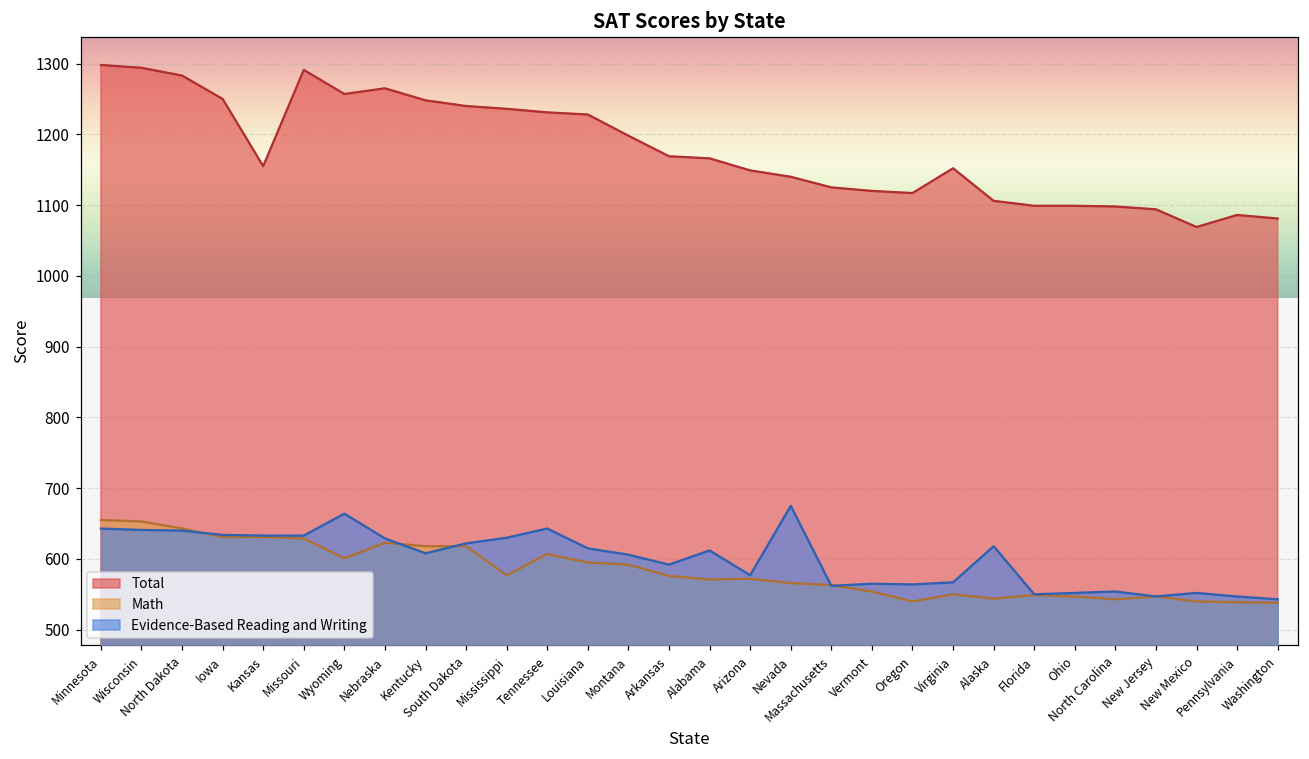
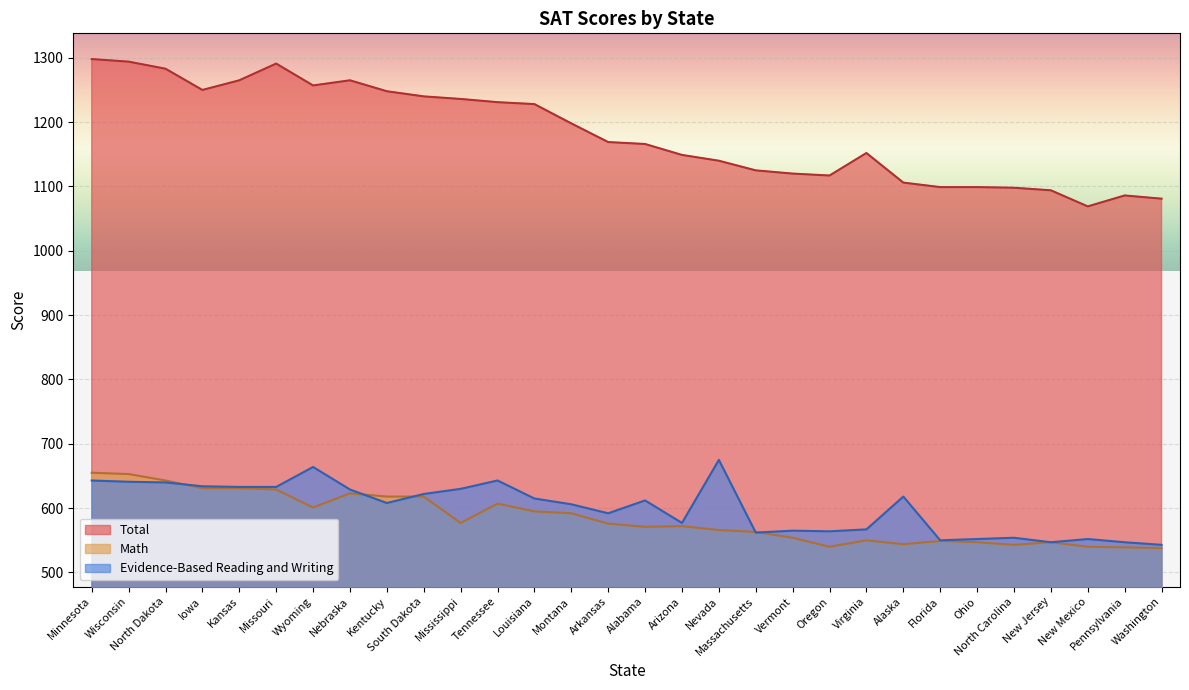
  {
    "Total": {
      "Minnesota": 1300,
      "Wisconsin": 1290,
      "North Dakota": 1280,
      "Iowa": 1250,
-     "Kansas": 1160,
+     "Kansas": 1270,
      "Missouri": 1290,
      "Wyoming": 1260,
      "Nebraska": 1270,
      "Kentucky": 1250,
      "South Dakota": 1240,
      "Mississippi": 1240,
      "Tennessee": 1230,
      "Louisiana": 1230,
      "Montana": 1200,
      "Arkansas": 1170,
      "Alabama": 1170,
      "Arizona": 1150,
      "Nevada": 1140,
      "Massachusetts": 1130,
      "Vermont": 1120,
      "Oregon": 1120,
      "Virginia": 1150,
      "Alaska": 1110,
      "Florida": 1100,
      "Ohio": 1100,
      "North Carolina": 1100,
      "New Jersey": 1090,
      "New Mexico": 1070,
      "Pennsylvania": 1090,
      "Washington": 1080
    },
    "Math": {
      "Minnesota": 660,
      "Wisconsin": 650,
      "Missouri": 630,
      "Wyoming": 600,
      "Nebraska": 620,
      "Kentucky": 620,
      "South Dakota": 620,
      "Mississippi": 580,
      "Tennessee": 610,
      "Louisiana": 600,
      "Montana": 590,
      "Arkansas": 580,
      "Alabama": 570,
      "Arizona": 570,
      "Nevada": 570,
      "Vermont": 550,
      "Oregon": 540,
      "Virginia": 550,
      "Alaska": 540,
      "Ohio": 550,
      "North Carolina": 540,
      "New Mexico": 540,
      "Pennsylvania": 540,
      "Washington": 540
    },
    "Evidence-Based Reading and Writing": {
      "Minnesota": 640,
      "Wisconsin": 640,
      "Missouri": 630,
      "Wyoming": 660,
      "Nebraska": 630,
      "Kentucky": 610,
      "South Dakota": 620,
      "Mississippi": 630,
      "Tennessee": 640,
      "Louisiana": 620,
      "Montana": 610,
      "Arkansas": 590,
      "Alabama": 610,
      "Arizona": 580,
      "Nevada": 680,
      "Vermont": 570,
      "Oregon": 560,
      "Virginia": 570,
      "Alaska": 620,
      "Ohio": 550,
      "North Carolina": 550,
      "New Mexico": 550,
      "Pennsylvania": 550,
      "Washington": 540
    }
  }
